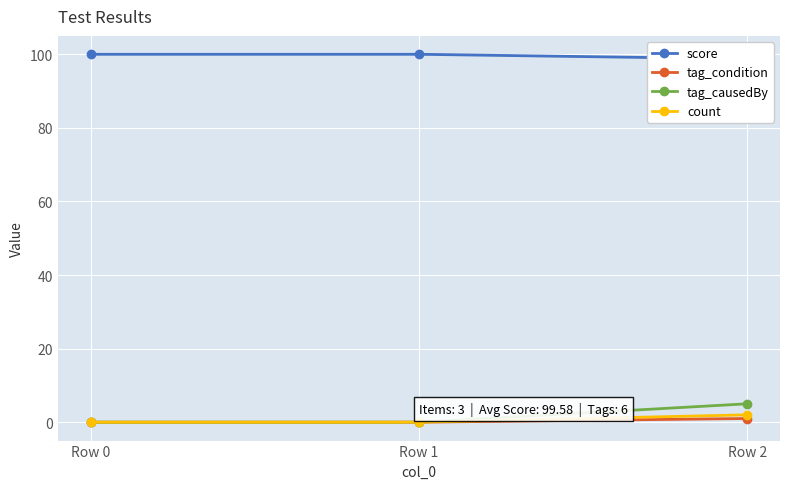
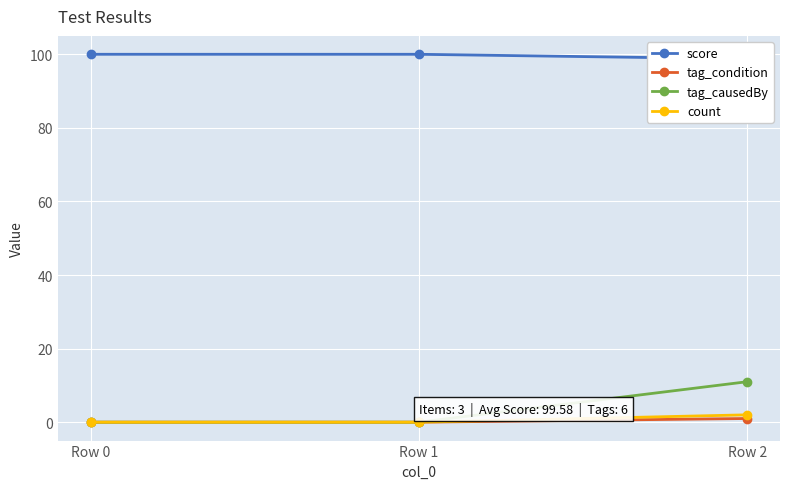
  {
    "score": {
      "Row 0": 100,
      "Row 1": 100
    },
    "tag_condition": {
      "Row 2": 1
    },
    "tag_causedBy": {
-     "Row 2": 5
+     "Row 2": 11
    },
    "count": {
      "Row 2": 2
    }
  }
